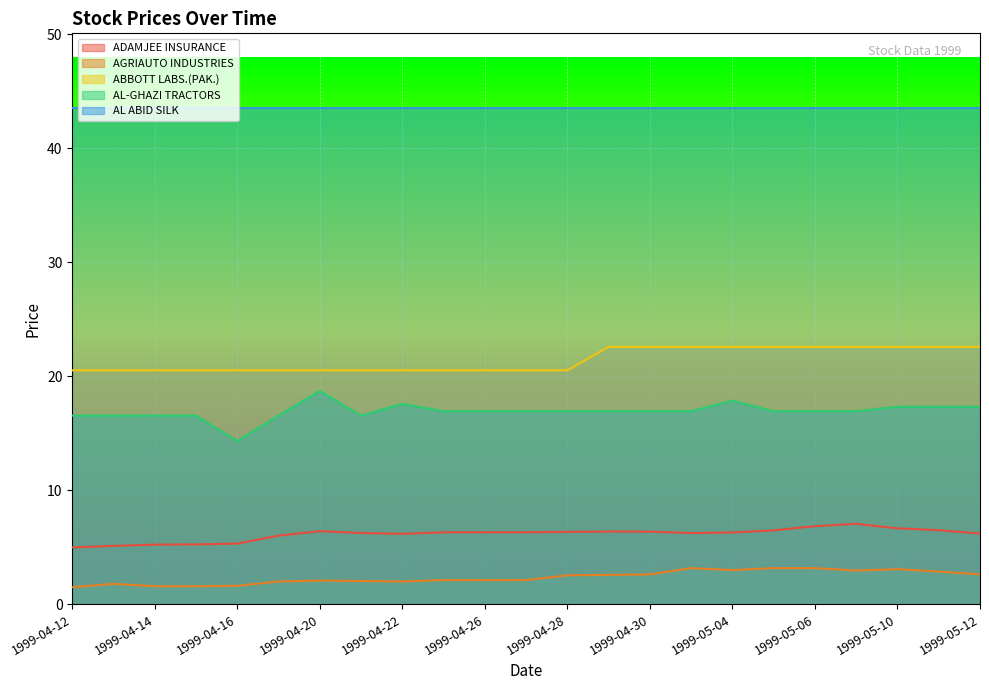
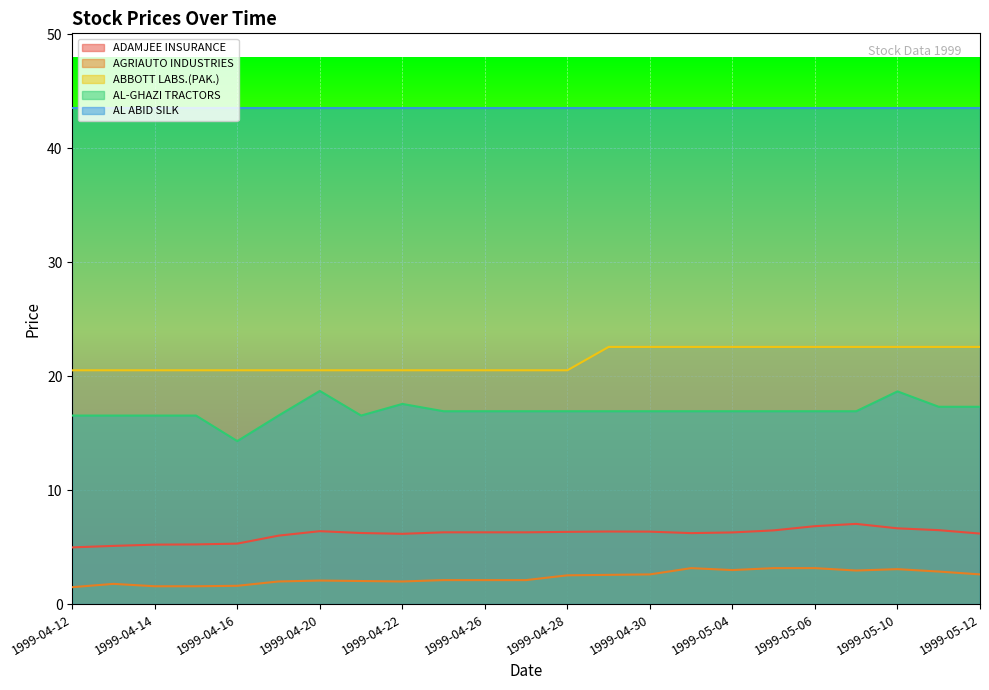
  {
    "AL-GHAZI TRACTORS": {
      "1999-04-12": 16.6,
      "1999-04-14": 16.6,
      "1999-04-16": 14.3,
      "1999-04-20": 18.7,
      "1999-04-22": 17.6,
      "1999-04-26": 16.9,
      "1999-04-28": 16.9,
      "1999-04-30": 16.9,
-     "1999-05-04": 17.9,
+     "1999-05-04": 16.9,
      "1999-05-06": 16.9,
-     "1999-05-10": 17.3,
+     "1999-05-10": 18.7,
      "1999-05-12": 17.3
    },
    "AL ABID SILK": {
      "1999-04-12": 43.5,
      "1999-04-20": 43.5,
      "1999-04-22": 43.5,
      "1999-04-26": 43.5,
      "1999-04-28": 43.5,
      "1999-04-30": 43.5,
      "1999-05-04": 43.5,
      "1999-05-06": 43.5,
      "1999-05-10": 43.5,
      "1999-05-12": 43.5
    }
  }
